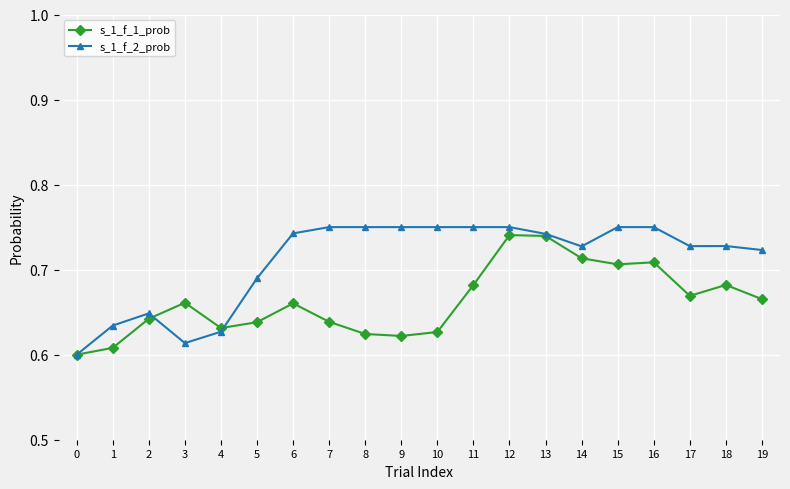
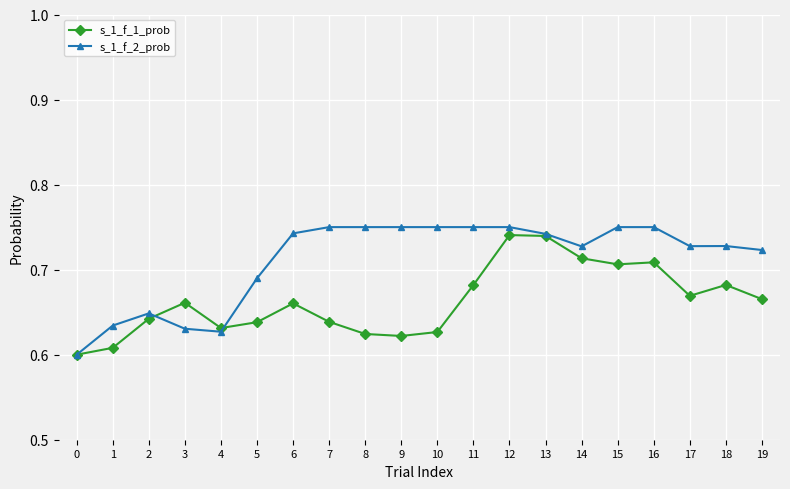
  {
    "s_1_f_1_prob": {
      "1": 0.61,
      "2": 0.64,
      "3": 0.66,
      "4": 0.63,
      "5": 0.64,
      "6": 0.66,
      "7": 0.64,
      "8": 0.62,
      "9": 0.62,
      "10": 0.63,
      "11": 0.68,
      "12": 0.74,
      "14": 0.71,
      "15": 0.71,
      "16": 0.71,
      "17": 0.67,
      "18": 0.68,
      "19": 0.67
    },
    "s_1_f_2_prob": {
      "1": 0.63,
      "2": 0.65,
-     "3": 0.61,
+     "3": 0.63,
      "4": 0.63,
      "5": 0.69,
      "6": 0.74,
      "7": 0.75,
      "8": 0.75,
      "9": 0.75,
      "10": 0.75,
      "11": 0.75,
      "12": 0.75,
      "14": 0.73,
      "15": 0.75,
      "16": 0.75,
      "17": 0.73,
      "18": 0.73,
      "19": 0.72
    }
  }
